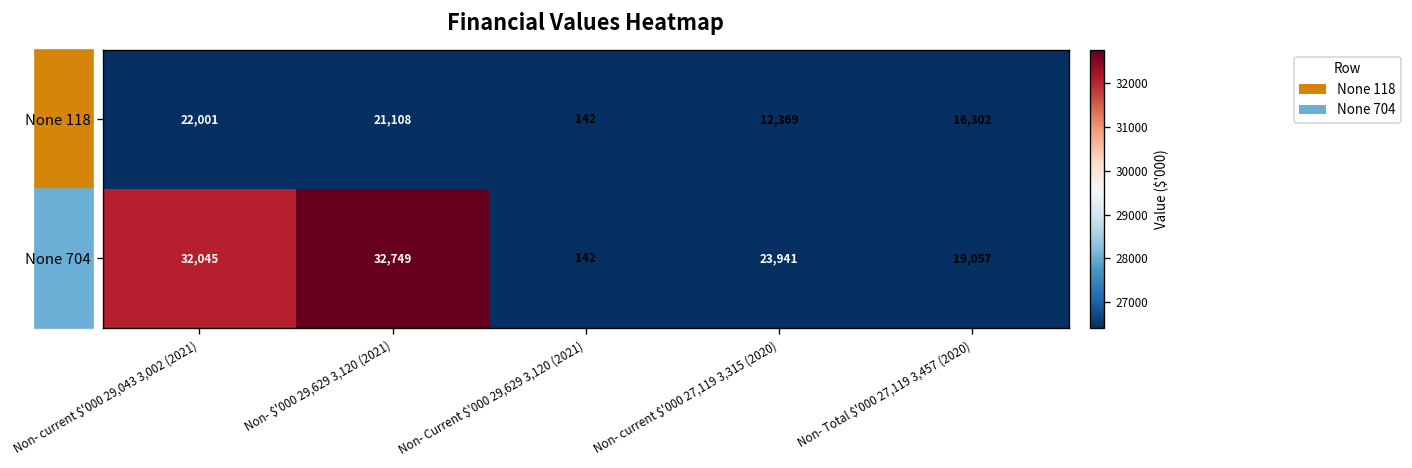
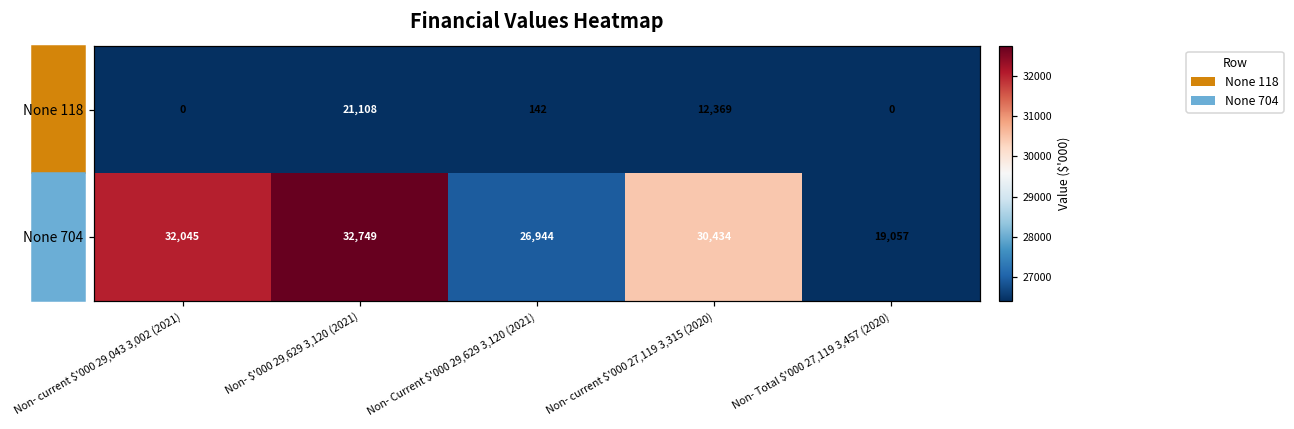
  {
    "None 118": {
-     "Non- current $'000 29,043 3,002 (2021)": "22,001",
+     "Non- current $'000 29,043 3,002 (2021)": "0",
      "Non- $'000 29,629 3,120 (2021)": "21,108",
      "Non- Current $'000 29,629 3,120 (2021)": "142",
      "Non- current $'000 27,119 3,315 (2020)": "12,369",
-     "Non- Total $'000 27,119 3,457 (2020)": "16,302"
+     "Non- Total $'000 27,119 3,457 (2020)": "0"
    },
    "None 704": {
      "Non- current $'000 29,043 3,002 (2021)": "32,045",
      "Non- $'000 29,629 3,120 (2021)": "32,749",
-     "Non- Current $'000 29,629 3,120 (2021)": "142",
-     "Non- current $'000 27,119 3,315 (2020)": "23,941",
+     "Non- Current $'000 29,629 3,120 (2021)": "26,944",
+     "Non- current $'000 27,119 3,315 (2020)": "30,434",
      "Non- Total $'000 27,119 3,457 (2020)": "19,057"
    }
  }
